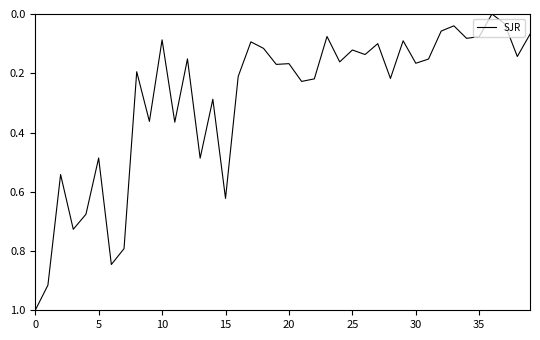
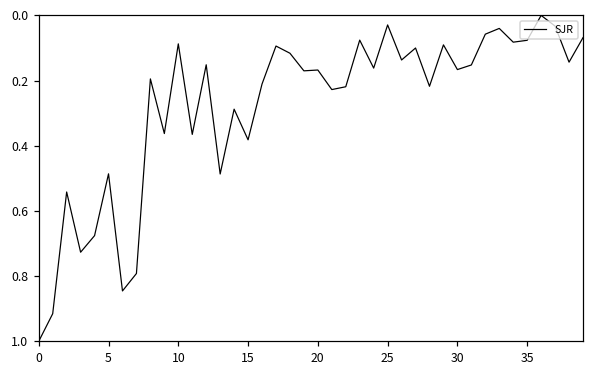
  {
    "0": 1.00,
    "5": 0.49,
    "10": 0.09,
-   "15": 0.62,
+   "15": 0.38,
    "20": 0.17,
-   "25": 0.12,
+   "25": 0.03,
    "30": 0.17
  }
